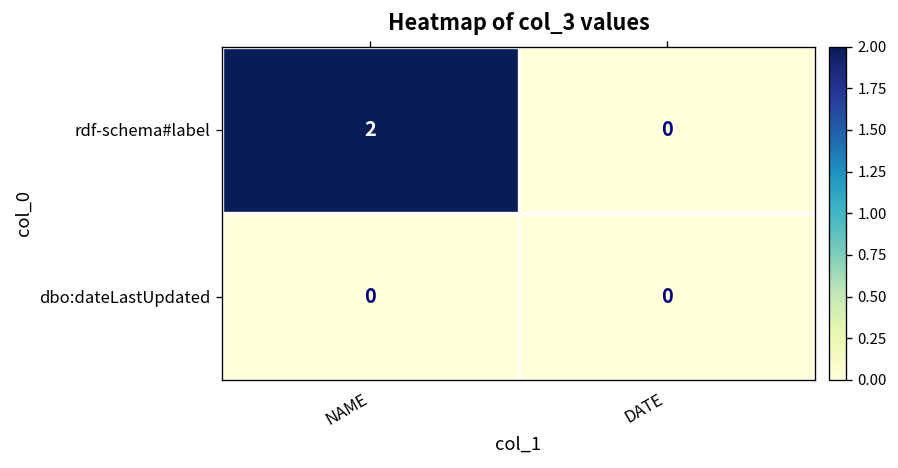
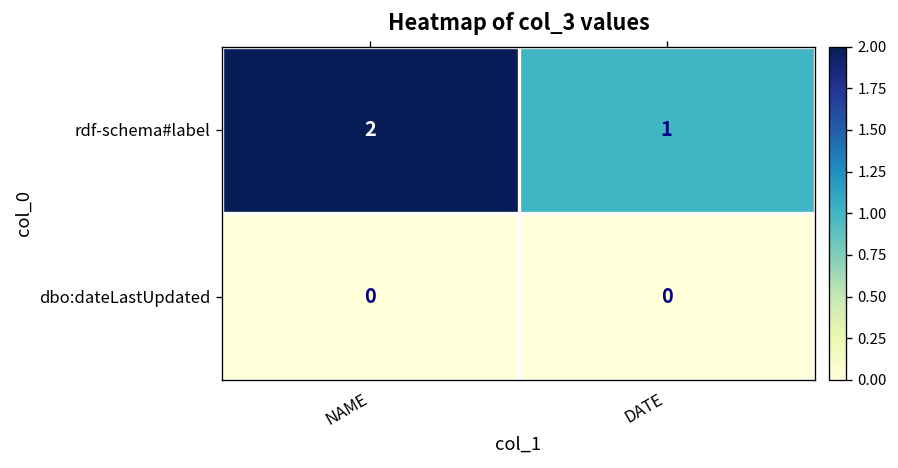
  {
    "rdf-schema#label": {
      "NAME": 2,
-     "DATE": 0
+     "DATE": 1
    },
    "dbo:dateLastUpdated": {
      "NAME": 0,
      "DATE": 0
    }
  }
